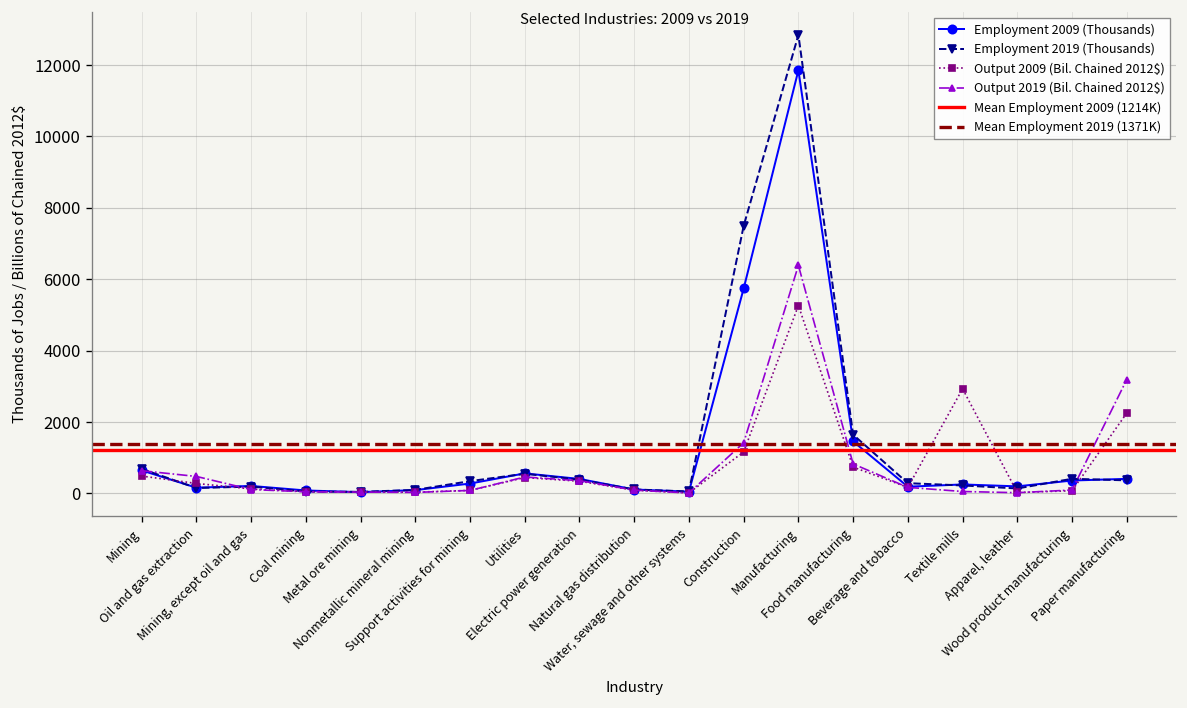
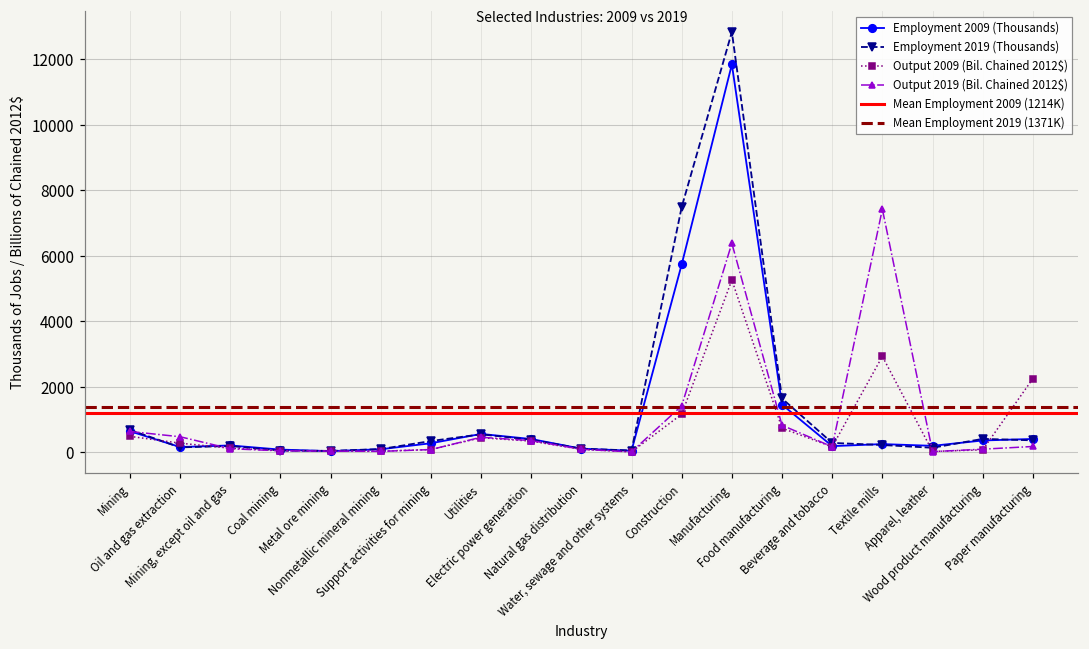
  {
    "Employment 2009 (Thousands)": {
      "Construction": 5700,
      "Manufacturing": 11800,
      "Food manufacturing": 1500
    },
    "Employment 2019 (Thousands)": {
      "Construction": 7500,
      "Manufacturing": 12800,
      "Food manufacturing": 1600,
      "Beverage and tobacco": 300
    },
    "Output 2009 (Bil. Chained 2012$)": {
      "Mining": 500,
      "Oil and gas extraction": 300,
      "Construction": 1200,
      "Manufacturing": 5300,
      "Food manufacturing": 700,
      "Textile mills": 2900,
      "Paper manufacturing": 2200
    },
    "Output 2019 (Bil. Chained 2012$)": {
      "Oil and gas extraction": 500,
      "Construction": 1400,
      "Manufacturing": 6400,
      "Food manufacturing": 800,
-     "Textile mills": 100,
-     "Paper manufacturing": 3200
+     "Textile mills": 7400,
+     "Paper manufacturing": 200
    }
  }
